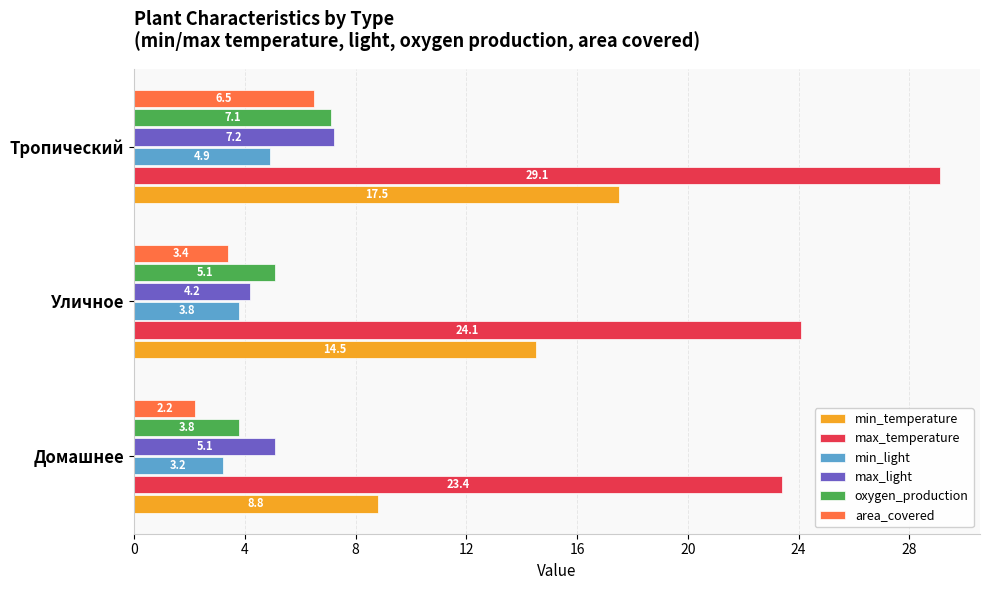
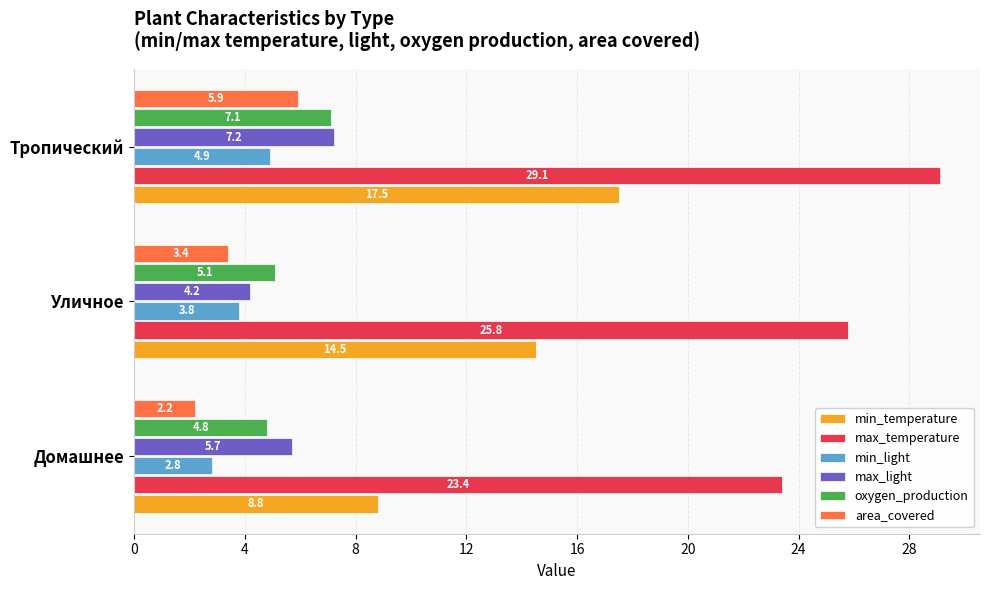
  {
    "min_temperature": {
      "Тропический": 17.5,
      "Уличное": 14.5,
      "Домашнее": 8.8
    },
    "max_temperature": {
      "Тропический": 29.1,
-     "Уличное": 24.1,
+     "Уличное": 25.8,
      "Домашнее": 23.4
    },
    "min_light": {
      "Тропический": 4.9,
      "Уличное": 3.8,
-     "Домашнее": 3.2
+     "Домашнее": 2.8
    },
    "max_light": {
      "Тропический": 7.2,
      "Уличное": 4.2,
-     "Домашнее": 5.1
+     "Домашнее": 5.7
    },
    "oxygen_production": {
      "Тропический": 7.1,
      "Уличное": 5.1,
-     "Домашнее": 3.8
+     "Домашнее": 4.8
    },
    "area_covered": {
-     "Тропический": 6.5,
+     "Тропический": 5.9,
      "Уличное": 3.4,
      "Домашнее": 2.2
    }
  }
